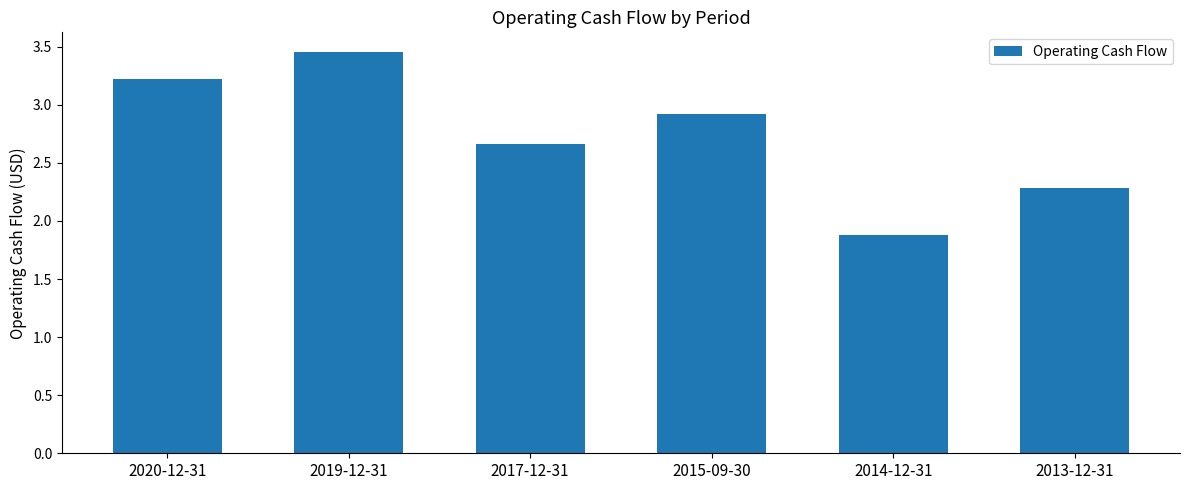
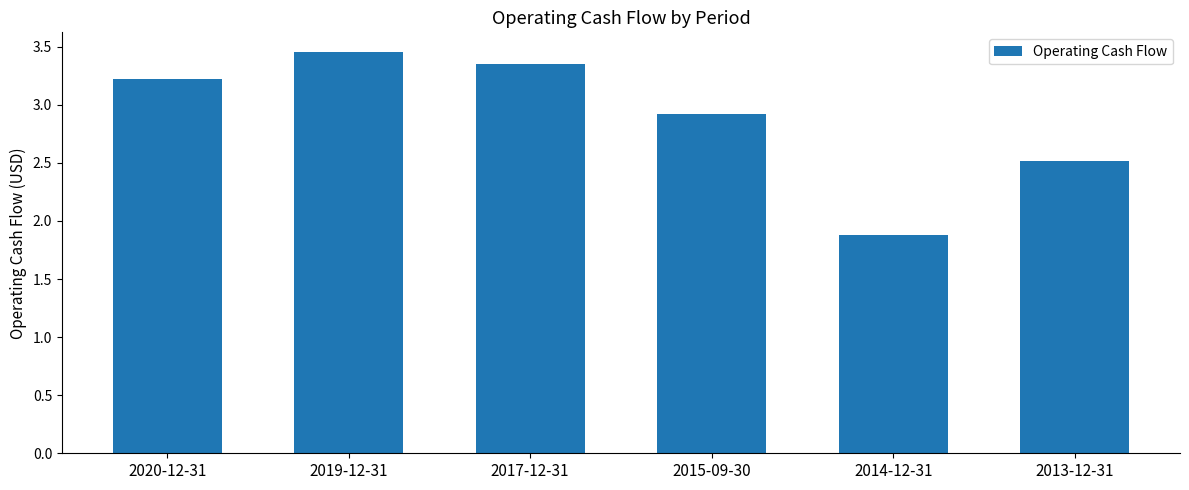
  {
    "2020-12-31": 3.22,
    "2019-12-31": 3.45,
-   "2017-12-31": 2.67,
+   "2017-12-31": 3.36,
    "2015-09-30": 2.92,
    "2014-12-31": 1.88,
-   "2013-12-31": 2.29
+   "2013-12-31": 2.51
  }
